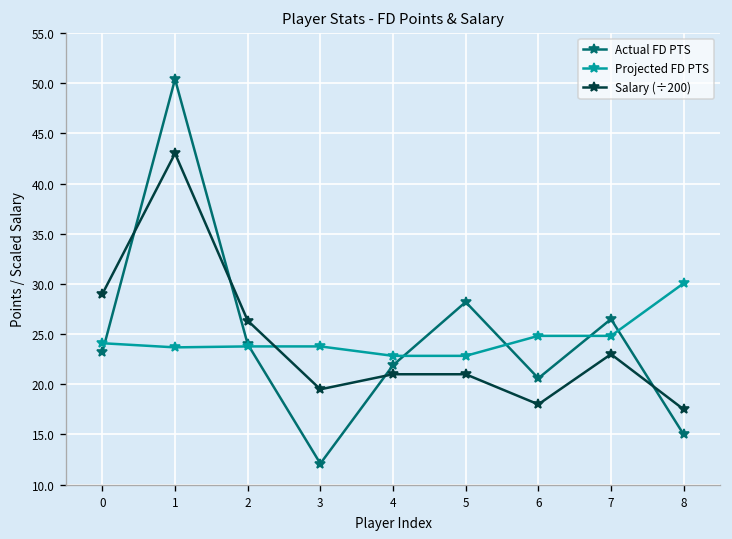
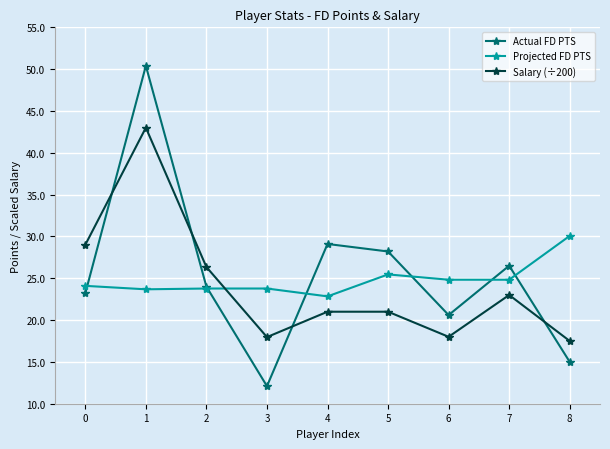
  {
    "Actual FD PTS": {
      "0": 23,
      "1": 50,
      "3": 12,
-     "4": 22,
+     "4": 29,
      "5": 28,
      "6": 21,
      "7": 27,
      "8": 15
    },
    "Projected FD PTS": {
      "0": 24,
      "1": 24,
      "3": 24,
      "4": 23,
-     "5": 23,
+     "5": 25,
      "6": 25,
      "7": 25,
      "8": 30
    },
    "Salary (÷200)": {
      "0": 29,
      "1": 43,
      "2": 26,
-     "3": 20,
+     "3": 18,
      "4": 21,
      "5": 21,
      "6": 18,
      "7": 23,
      "8": 18
    }
  }
